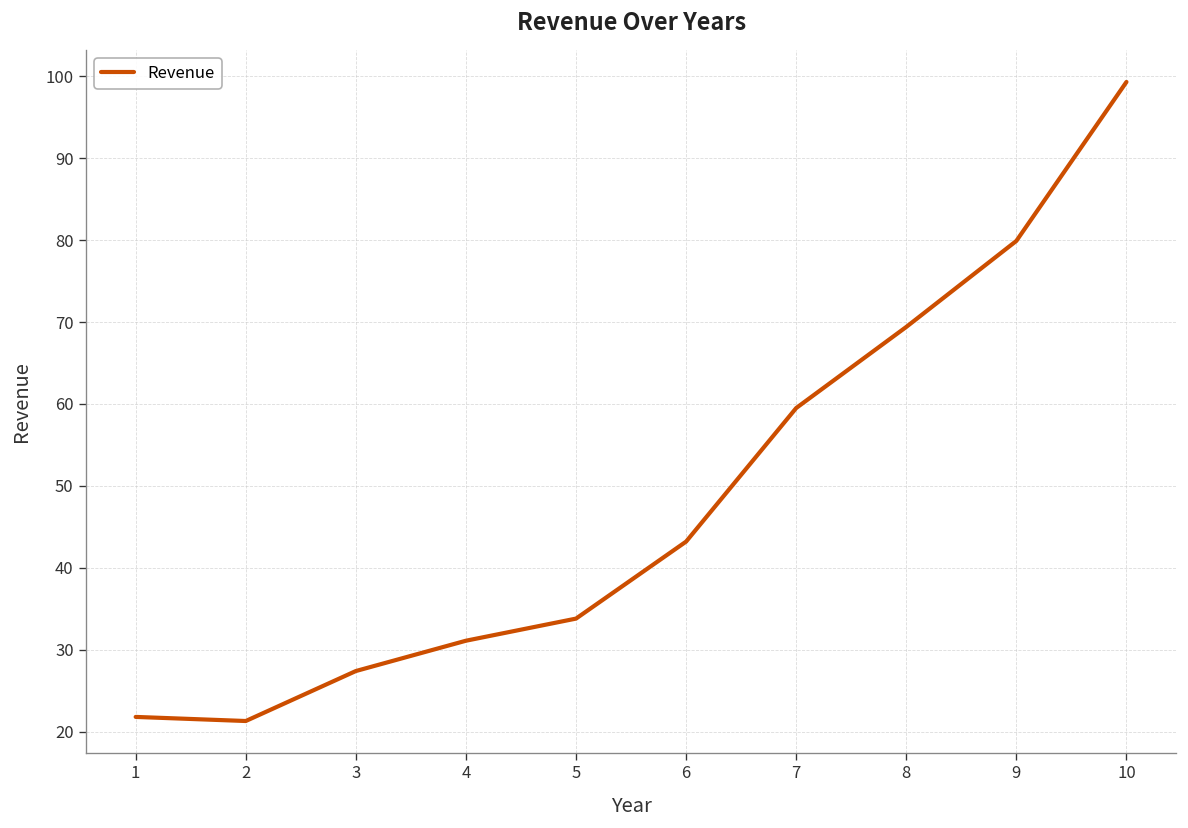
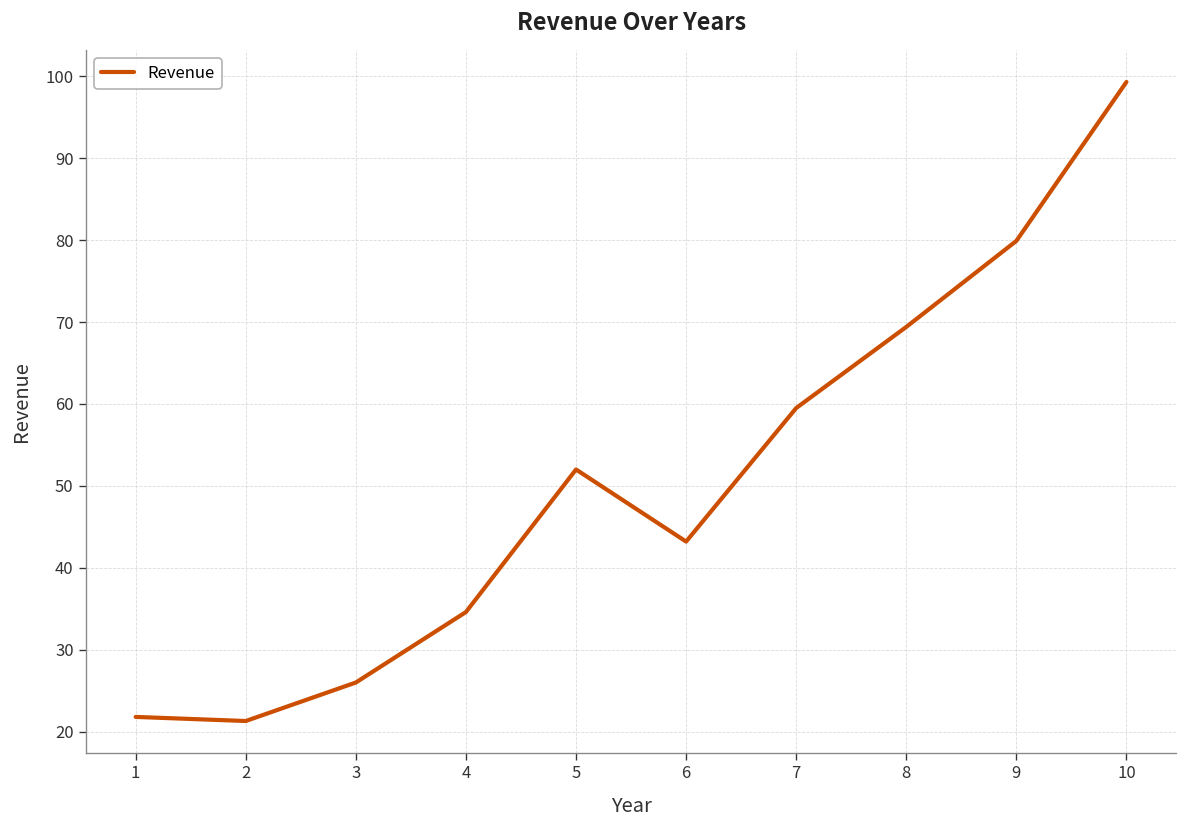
  {
    "1": 22,
    "2": 21,
-   "3": 27,
-   "4": 31,
-   "5": 34,
+   "3": 26,
+   "4": 35,
+   "5": 52,
    "6": 43,
    "7": 60,
    "8": 69,
    "9": 80,
    "10": 99
  }
